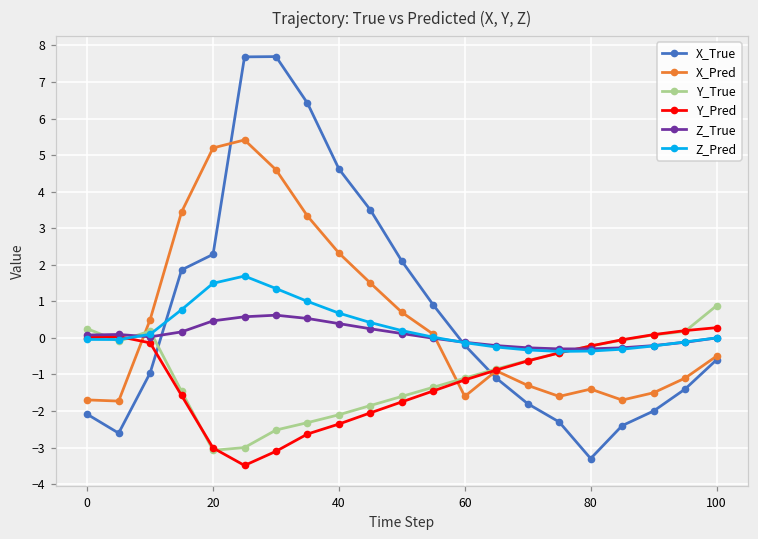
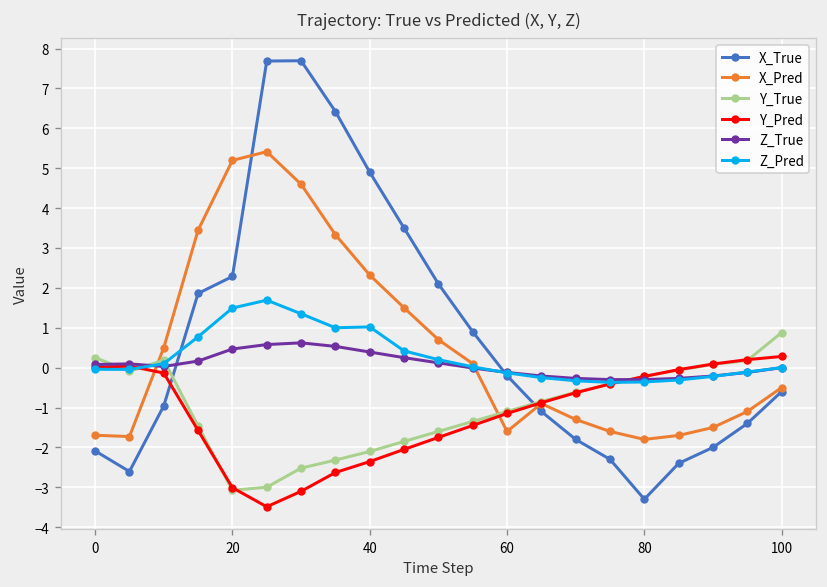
  {
    "X_True": {
      "0": -2.1,
      "20": 2.3,
-     "40": 4.6,
+     "40": 4.9,
      "80": -3.3,
      "100": -0.6
    },
    "X_Pred": {
      "0": -1.7,
      "20": 5.2,
      "40": 2.3,
      "60": -1.6,
-     "80": -1.4,
+     "80": -1.8,
      "100": -0.5
    },
    "Y_True": {
      "0": 0.3,
      "40": -2.1,
      "100": 0.9
    },
    "Y_Pred": {
      "40": -2.4,
      "100": 0.3
    },
    "Z_True": {
      "20": 0.5,
      "40": 0.4
    },
    "Z_Pred": {
      "20": 1.5,
-     "40": 0.7
+     "40": 1.0
    }
  }
